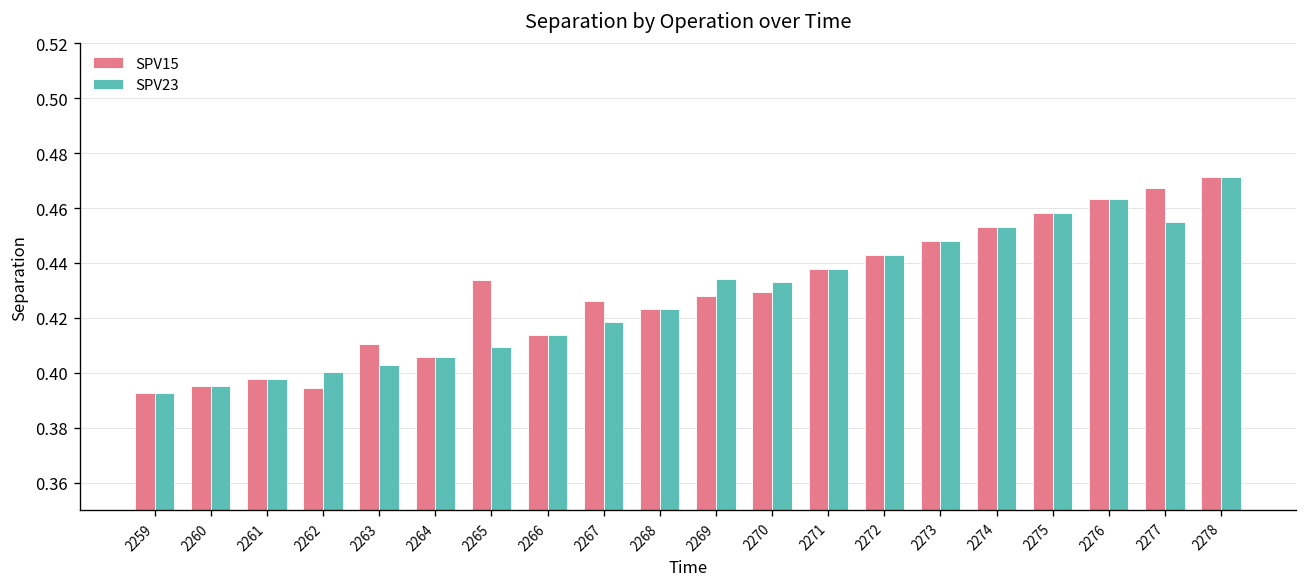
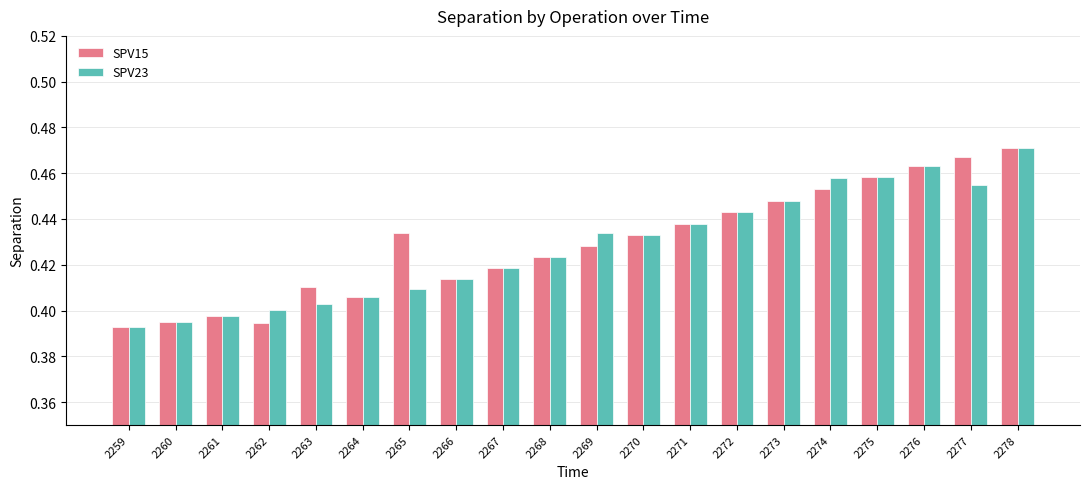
  {
    "SPV15": {
      "2259": 0.393,
      "2260": 0.395,
      "2261": 0.398,
      "2262": 0.395,
      "2263": 0.410,
      "2264": 0.406,
      "2265": 0.434,
      "2266": 0.414,
-     "2267": 0.426,
+     "2267": 0.418,
      "2268": 0.423,
      "2269": 0.428,
-     "2270": 0.429,
+     "2270": 0.433,
      "2271": 0.438,
      "2272": 0.443,
      "2273": 0.448,
      "2274": 0.453,
      "2275": 0.458,
      "2276": 0.463,
      "2277": 0.467,
      "2278": 0.471
    },
    "SPV23": {
      "2259": 0.393,
      "2260": 0.395,
      "2261": 0.398,
      "2262": 0.400,
      "2263": 0.403,
      "2264": 0.406,
      "2265": 0.409,
      "2266": 0.414,
      "2267": 0.418,
      "2268": 0.423,
      "2269": 0.434,
      "2270": 0.433,
      "2271": 0.438,
      "2272": 0.443,
      "2273": 0.448,
-     "2274": 0.453,
+     "2274": 0.458,
      "2275": 0.458,
      "2276": 0.463,
      "2277": 0.455,
      "2278": 0.471
    }
  }
